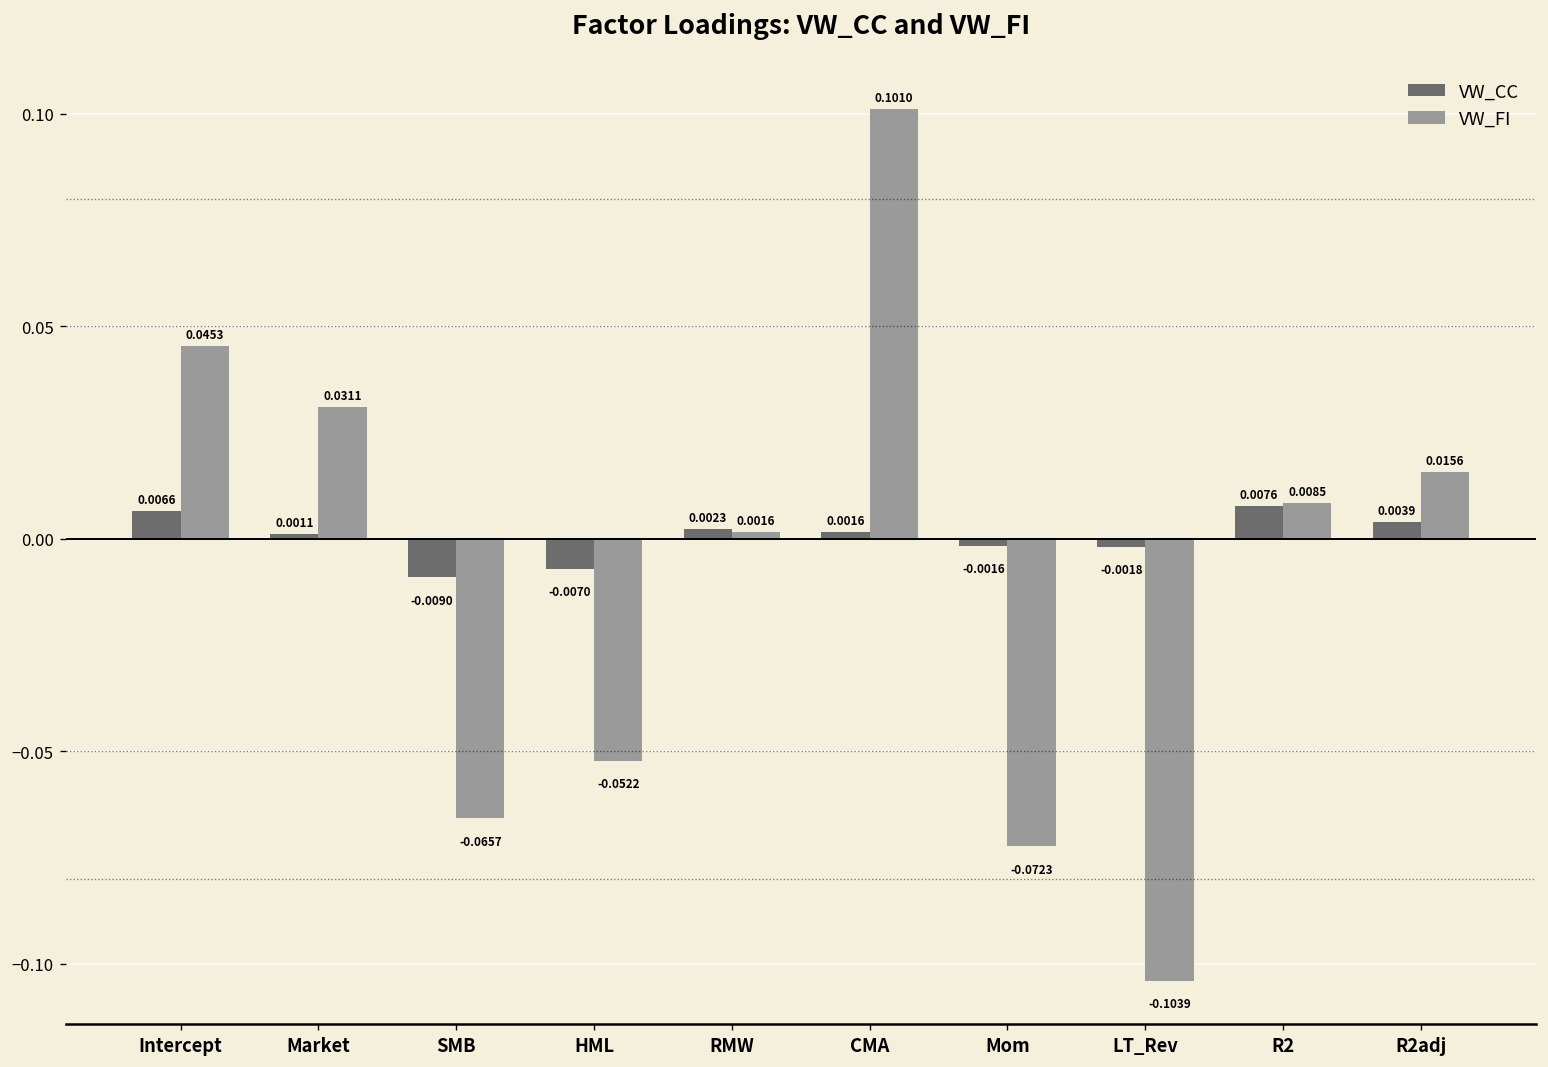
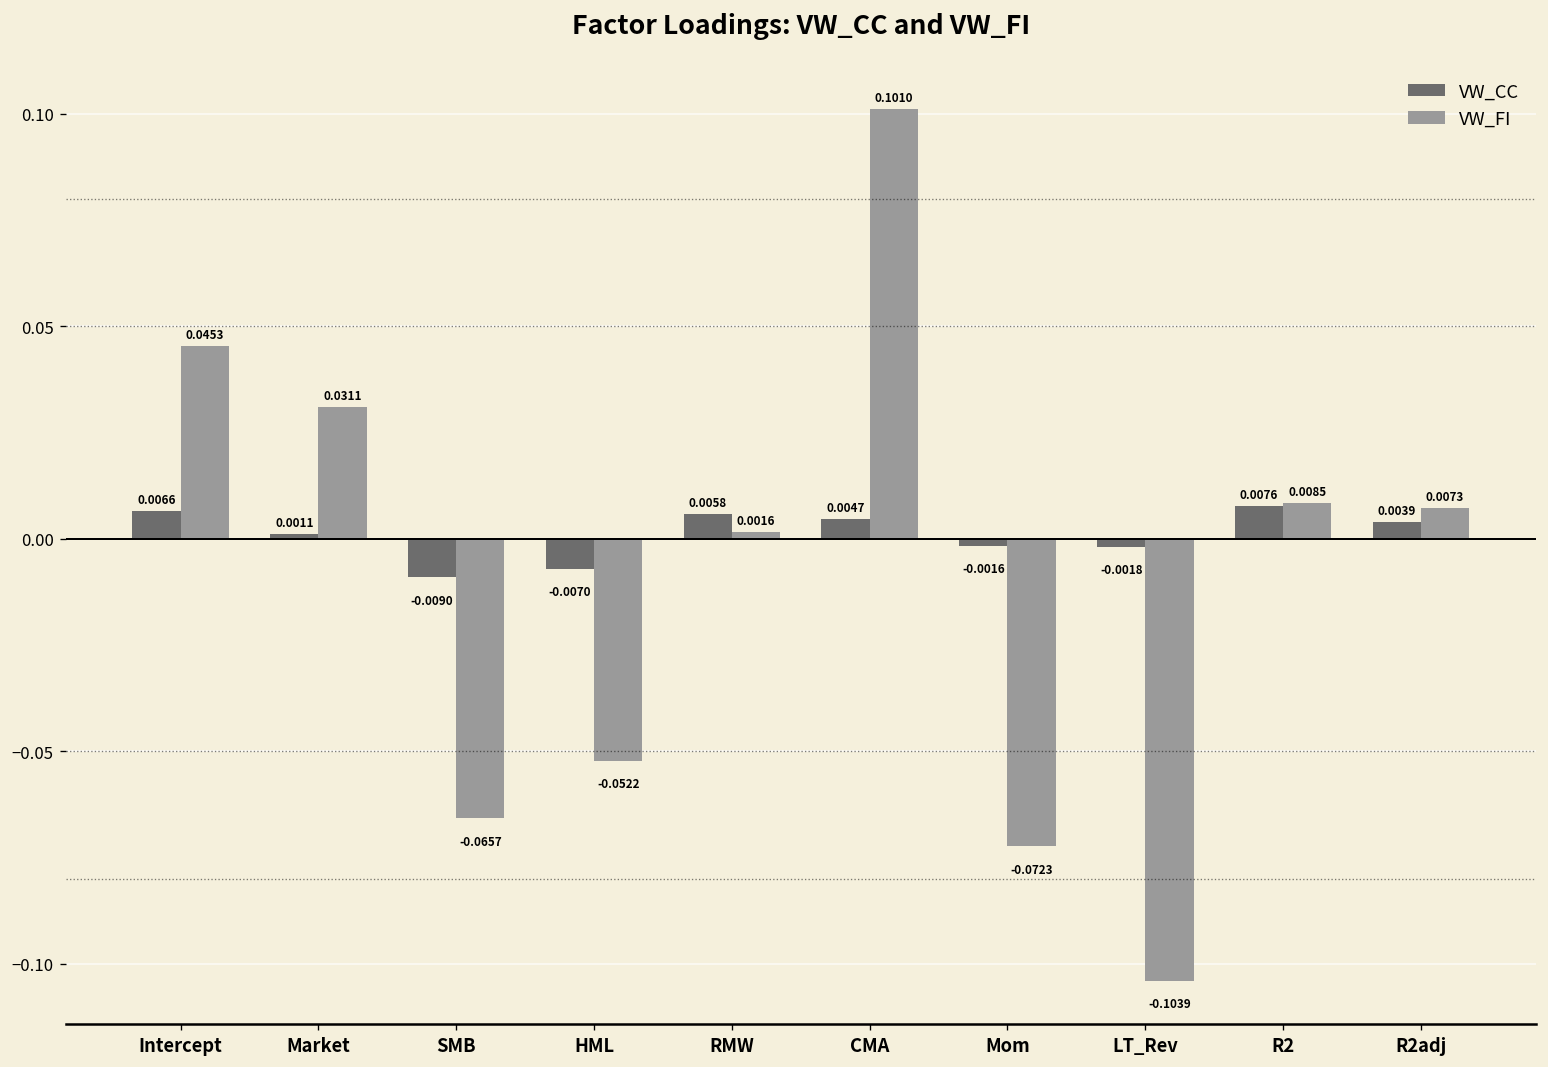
  {
    "VW_CC": {
      "Intercept": 0.0066,
      "Market": 0.0011,
      "SMB": -0.0090,
      "HML": -0.0070,
-     "RMW": 0.0023,
-     "CMA": 0.0016,
+     "RMW": 0.0058,
+     "CMA": 0.0047,
      "Mom": -0.0016,
      "LT_Rev": -0.0018,
      "R2": 0.0076,
      "R2adj": 0.0039
    },
    "VW_FI": {
      "Intercept": 0.0453,
      "Market": 0.0311,
      "SMB": -0.0657,
      "HML": -0.0522,
      "RMW": 0.0016,
      "CMA": 0.1010,
      "Mom": -0.0723,
      "LT_Rev": -0.1039,
      "R2": 0.0085,
-     "R2adj": 0.0156
+     "R2adj": 0.0073
    }
  }
